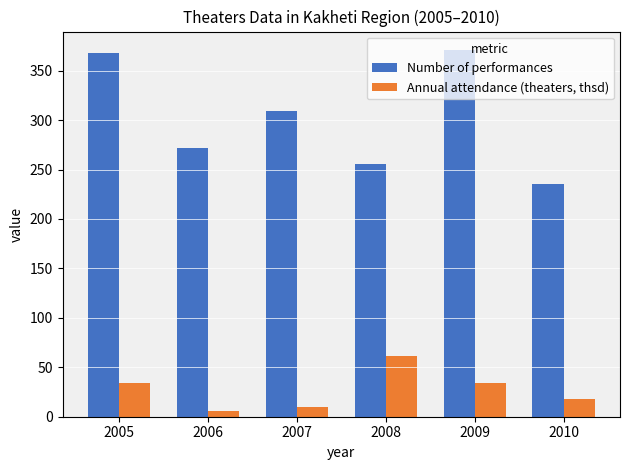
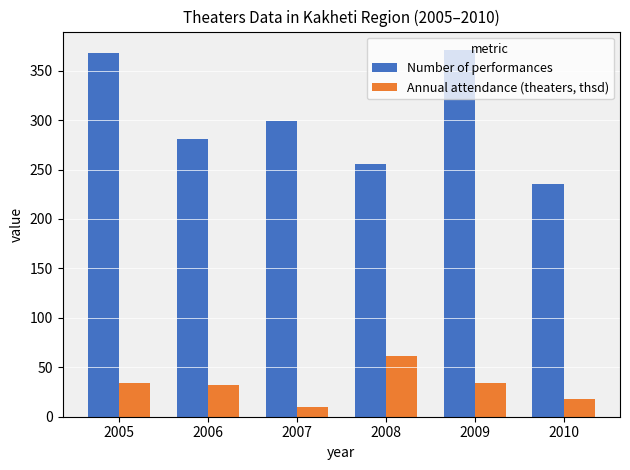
  {
    "Number of performances": {
      "2005": 370,
-     "2006": 270,
-     "2007": 310,
+     "2006": 280,
+     "2007": 300,
      "2008": 260,
      "2010": 240
    },
    "Annual attendance (theaters, thsd)": {
      "2005": 30,
-     "2006": 10,
+     "2006": 30,
      "2007": 10,
      "2008": 60,
      "2009": 30,
      "2010": 20
    }
  }
